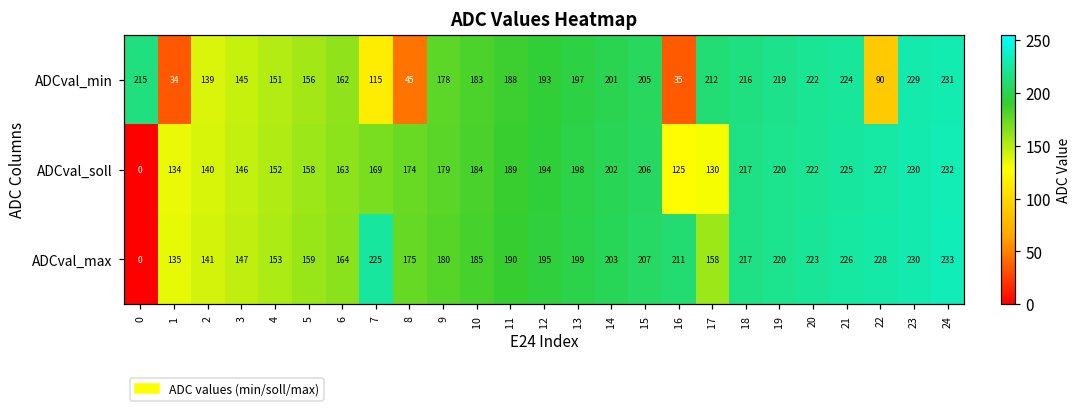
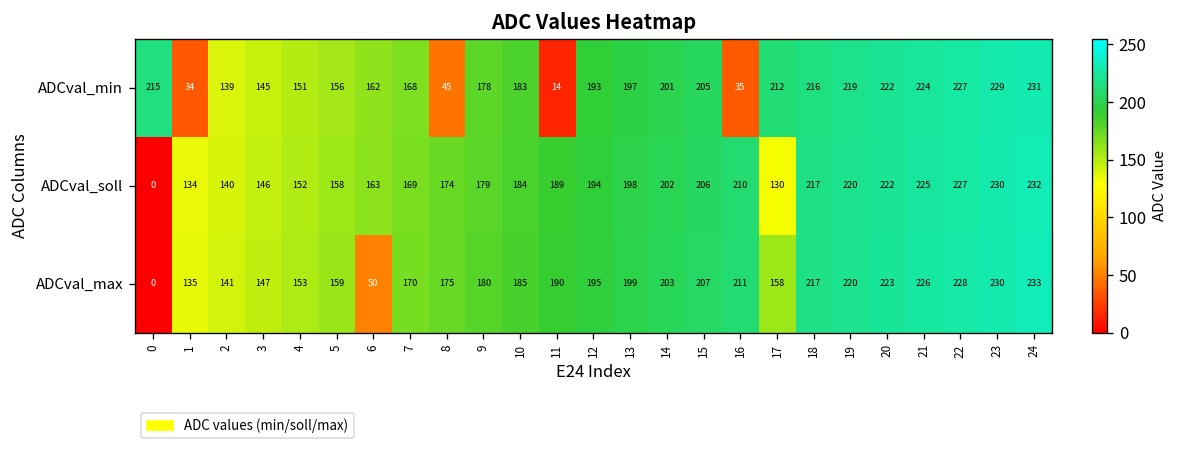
  {
    "ADCval_min": {
      "0": 215,
      "1": 34,
      "2": 139,
      "3": 145,
      "4": 151,
      "5": 156,
      "6": 162,
-     "7": 115,
+     "7": 168,
      "8": 45,
      "9": 178,
      "10": 183,
-     "11": 188,
+     "11": 14,
      "12": 193,
      "13": 197,
      "14": 201,
      "15": 205,
      "16": 35,
      "17": 212,
      "18": 216,
      "19": 219,
      "20": 222,
      "21": 224,
-     "22": 90,
+     "22": 227,
      "23": 229,
      "24": 231
    },
    "ADCval_soll": {
      "0": 0,
      "1": 134,
      "2": 140,
      "3": 146,
      "4": 152,
      "5": 158,
      "6": 163,
      "7": 169,
      "8": 174,
      "9": 179,
      "10": 184,
      "11": 189,
      "12": 194,
      "13": 198,
      "14": 202,
      "15": 206,
-     "16": 125,
+     "16": 210,
      "17": 130,
      "18": 217,
      "19": 220,
      "20": 222,
      "21": 225,
      "22": 227,
      "23": 230,
      "24": 232
    },
    "ADCval_max": {
      "0": 0,
      "1": 135,
      "2": 141,
      "3": 147,
      "4": 153,
      "5": 159,
-     "6": 164,
-     "7": 225,
+     "6": 50,
+     "7": 170,
      "8": 175,
      "9": 180,
      "10": 185,
      "11": 190,
      "12": 195,
      "13": 199,
      "14": 203,
      "15": 207,
      "16": 211,
      "17": 158,
      "18": 217,
      "19": 220,
      "20": 223,
      "21": 226,
      "22": 228,
      "23": 230,
      "24": 233
    }
  }
